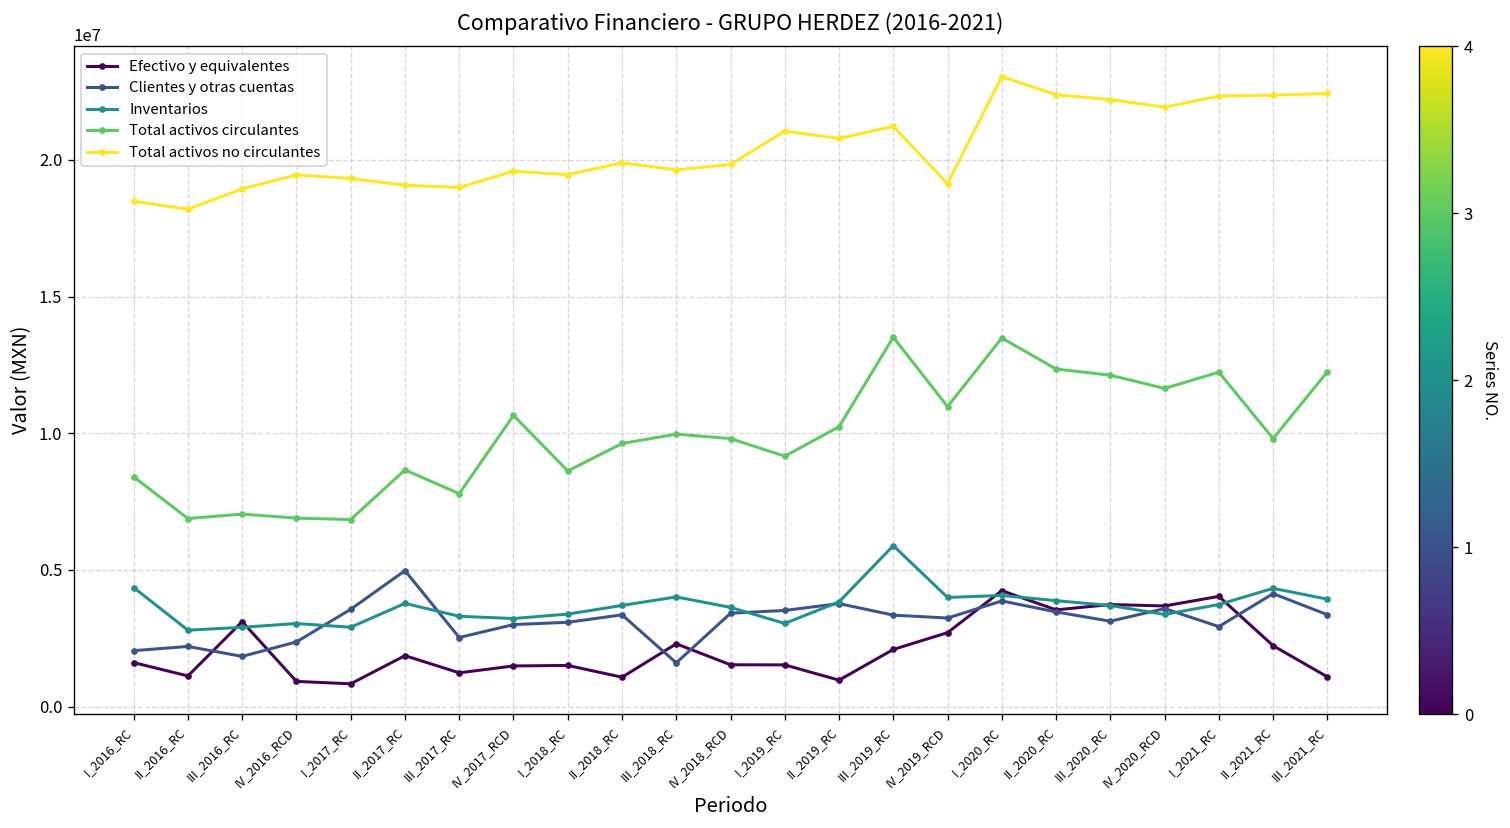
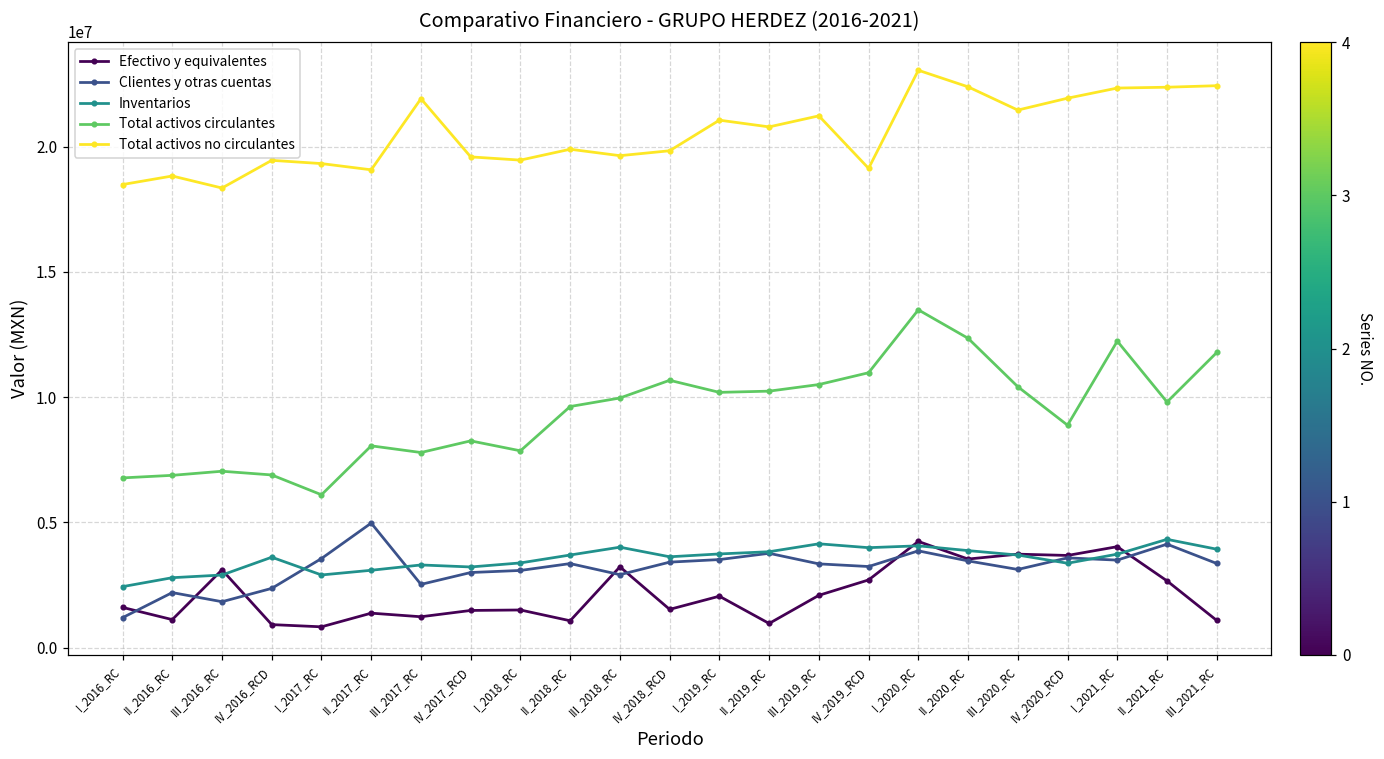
  {
    "Efectivo y equivalentes": {
      "I_2016_RC": 1600000,
      "II_2016_RC": 1100000,
      "III_2016_RC": 3100000,
      "IV_2016_RCD": 900000,
      "I_2017_RC": 800000,
-     "II_2017_RC": 1900000,
+     "II_2017_RC": 1400000,
      "III_2017_RC": 1200000,
      "IV_2017_RCD": 1500000,
      "I_2018_RC": 1500000,
      "II_2018_RC": 1100000,
-     "III_2018_RC": 2300000,
+     "III_2018_RC": 3200000,
      "IV_2018_RCD": 1500000,
-     "I_2019_RC": 1500000,
+     "I_2019_RC": 2100000,
      "II_2019_RC": 1000000,
      "III_2019_RC": 2100000,
      "IV_2019_RCD": 2700000,
      "I_2020_RC": 4200000,
      "I_2021_RC": 4000000,
-     "II_2021_RC": 2200000,
+     "II_2021_RC": 2700000,
      "III_2021_RC": 1100000
    },
    "Clientes y otras cuentas": {
-     "I_2016_RC": 2000000,
+     "I_2016_RC": 1200000,
      "II_2016_RC": 2200000,
      "III_2016_RC": 1800000,
      "IV_2016_RCD": 2400000,
      "I_2017_RC": 3600000,
      "II_2017_RC": 5000000,
      "III_2017_RC": 2500000,
      "IV_2017_RCD": 3000000,
      "I_2018_RC": 3100000,
      "II_2018_RC": 3400000,
-     "III_2018_RC": 1600000,
+     "III_2018_RC": 2900000,
      "IV_2018_RCD": 3400000,
      "I_2019_RC": 3500000,
      "III_2019_RC": 3300000,
      "IV_2019_RCD": 3200000,
      "I_2020_RC": 3900000,
      "III_2020_RC": 3100000,
-     "I_2021_RC": 2900000,
+     "I_2021_RC": 3500000,
      "II_2021_RC": 4100000,
      "III_2021_RC": 3400000
    },
    "Inventarios": {
-     "I_2016_RC": 4400000,
+     "I_2016_RC": 2400000,
      "II_2016_RC": 2800000,
      "III_2016_RC": 2900000,
-     "IV_2016_RCD": 3000000,
+     "IV_2016_RCD": 3600000,
      "I_2017_RC": 2900000,
-     "II_2017_RC": 3800000,
+     "II_2017_RC": 3100000,
      "III_2017_RC": 3300000,
      "IV_2017_RCD": 3200000,
      "I_2018_RC": 3400000,
      "II_2018_RC": 3700000,
      "III_2018_RC": 4000000,
      "IV_2018_RCD": 3600000,
-     "I_2019_RC": 3000000,
-     "III_2019_RC": 5900000,
+     "I_2019_RC": 3700000,
+     "III_2019_RC": 4100000,
      "IV_2019_RCD": 4000000,
      "I_2020_RC": 4100000,
      "II_2020_RC": 3900000,
      "IV_2020_RCD": 3400000,
      "I_2021_RC": 3700000,
      "II_2021_RC": 4300000,
      "III_2021_RC": 3900000
    },
    "Total activos circulantes": {
-     "I_2016_RC": 8400000,
+     "I_2016_RC": 6800000,
      "II_2016_RC": 6900000,
      "III_2016_RC": 7000000,
      "IV_2016_RCD": 6900000,
-     "I_2017_RC": 6800000,
-     "II_2017_RC": 8700000,
+     "I_2017_RC": 6100000,
+     "II_2017_RC": 8100000,
      "III_2017_RC": 7800000,
-     "IV_2017_RCD": 10700000,
-     "I_2018_RC": 8600000,
+     "IV_2017_RCD": 8300000,
+     "I_2018_RC": 7900000,
      "II_2018_RC": 9600000,
      "III_2018_RC": 10000000,
-     "IV_2018_RCD": 9800000,
-     "I_2019_RC": 9200000,
+     "IV_2018_RCD": 10700000,
+     "I_2019_RC": 10200000,
      "II_2019_RC": 10200000,
-     "III_2019_RC": 13500000,
+     "III_2019_RC": 10500000,
      "IV_2019_RCD": 11000000,
      "I_2020_RC": 13500000,
      "II_2020_RC": 12300000,
-     "III_2020_RC": 12100000,
-     "IV_2020_RCD": 11600000,
+     "III_2020_RC": 10400000,
+     "IV_2020_RCD": 8900000,
      "I_2021_RC": 12200000,
      "II_2021_RC": 9800000,
-     "III_2021_RC": 12200000
+     "III_2021_RC": 11800000
    },
    "Total activos no circulantes": {
      "I_2016_RC": 18500000,
-     "II_2016_RC": 18200000,
-     "III_2016_RC": 18900000,
+     "II_2016_RC": 18800000,
+     "III_2016_RC": 18300000,
      "IV_2016_RCD": 19500000,
      "I_2017_RC": 19300000,
      "II_2017_RC": 19100000,
-     "III_2017_RC": 19000000,
+     "III_2017_RC": 21900000,
      "IV_2017_RCD": 19600000,
      "I_2018_RC": 19500000,
      "II_2018_RC": 19900000,
      "III_2018_RC": 19600000,
      "IV_2018_RCD": 19800000,
      "I_2019_RC": 21100000,
      "II_2019_RC": 20800000,
      "III_2019_RC": 21200000,
      "IV_2019_RCD": 19100000,
      "I_2020_RC": 23000000,
      "II_2020_RC": 22400000,
-     "III_2020_RC": 22200000,
+     "III_2020_RC": 21500000,
      "IV_2020_RCD": 21900000,
      "I_2021_RC": 22300000,
      "II_2021_RC": 22400000,
      "III_2021_RC": 22400000
    }
  }
